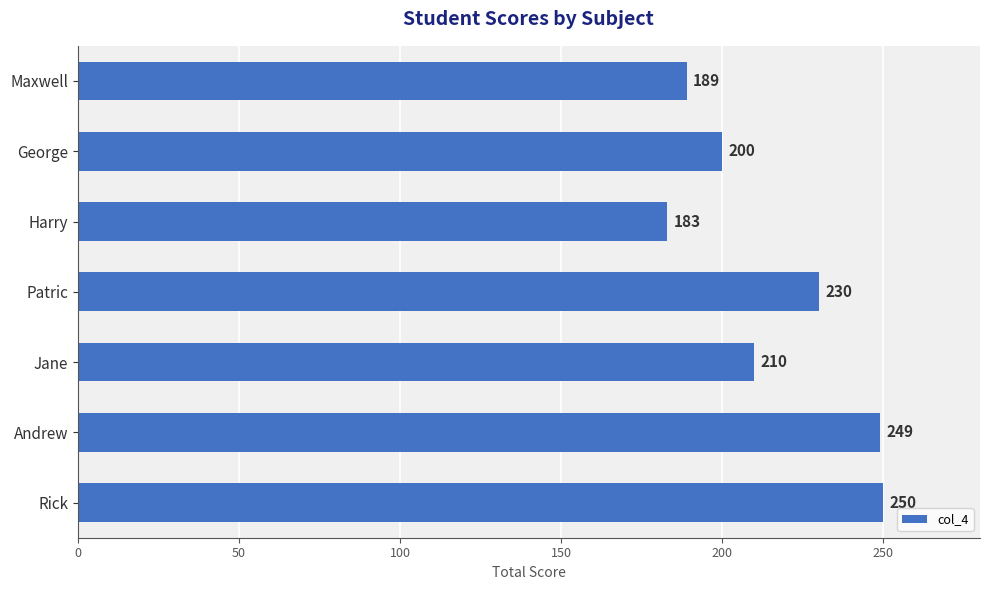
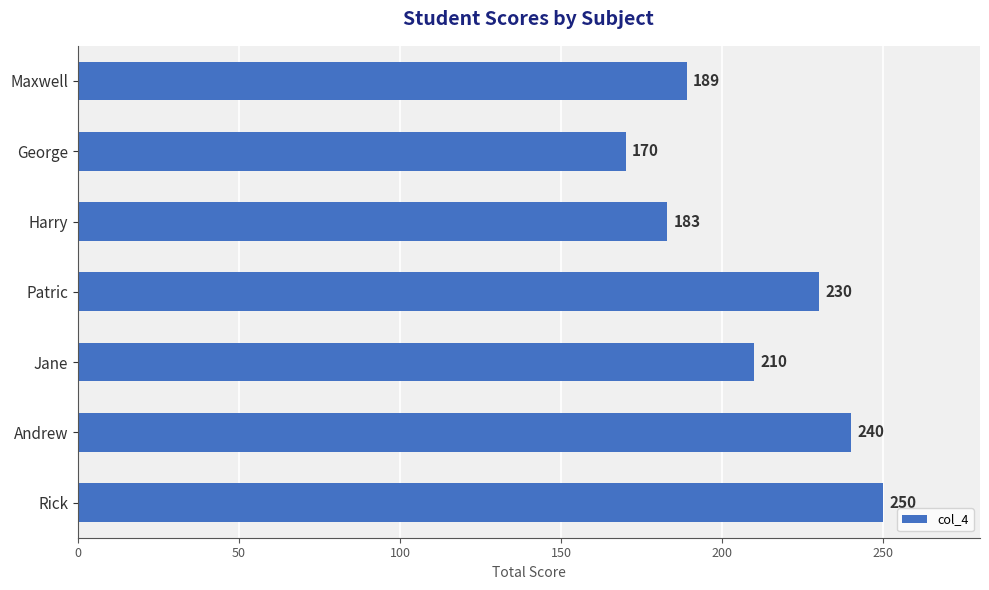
  {
    "Maxwell": 189,
-   "George": 200,
+   "George": 170,
    "Harry": 183,
    "Patric": 230,
    "Jane": 210,
-   "Andrew": 249
+   "Andrew": 240
  }
